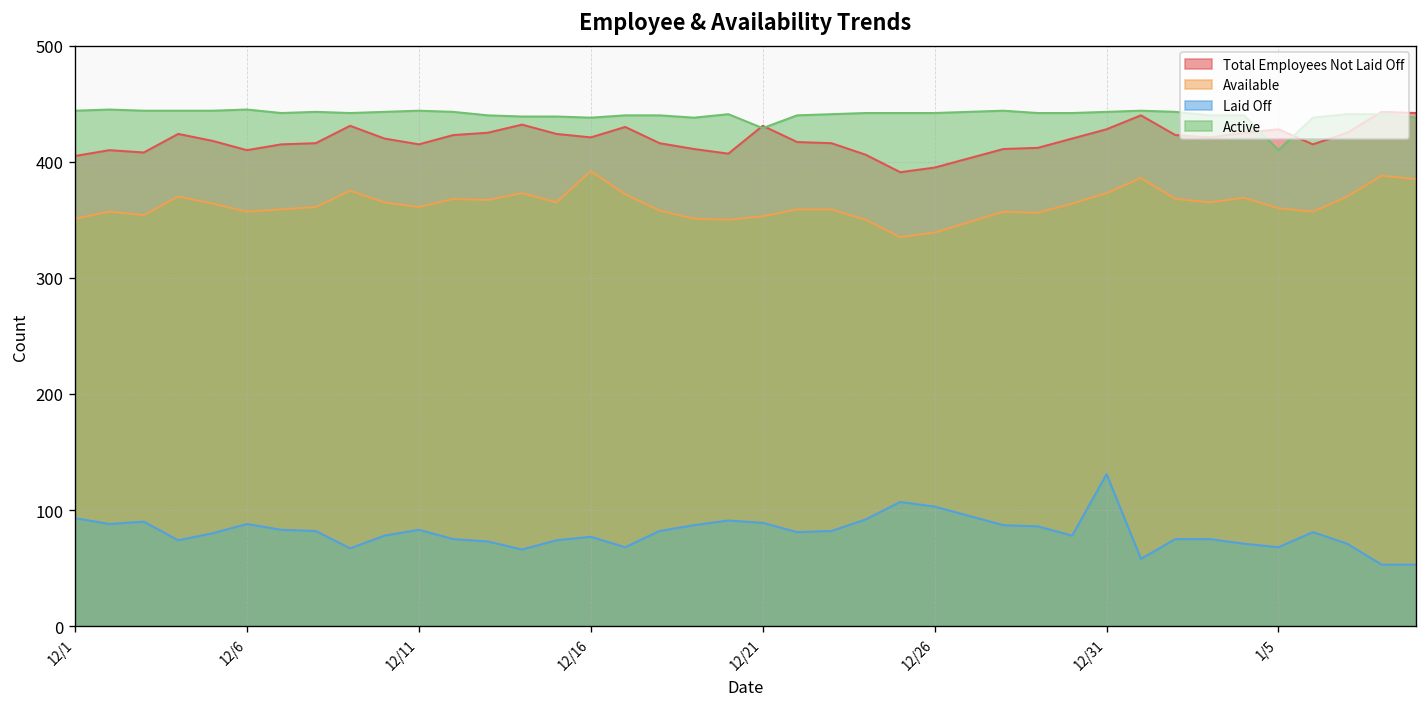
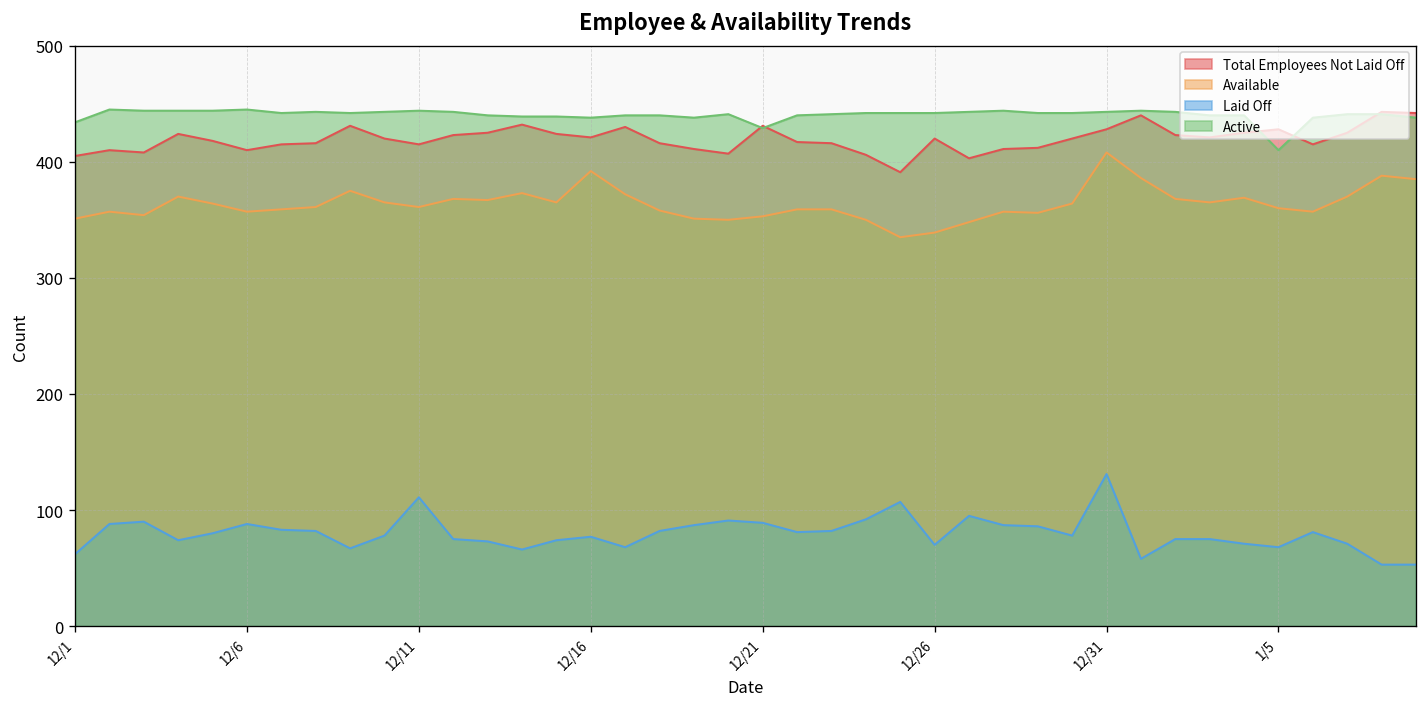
  {
    "Total Employees Not Laid Off": {
      "12/1": 410,
      "12/6": 410,
      "12/11": 420,
      "12/16": 420,
-     "12/26": 400,
+     "12/26": 420,
      "12/31": 430
    },
    "Available": {
      "12/1": 350,
      "12/6": 360,
      "12/11": 360,
      "12/16": 390,
      "12/21": 350,
      "12/26": 340,
-     "12/31": 370,
+     "12/31": 410,
      "1/5": 360
    },
    "Laid Off": {
-     "12/1": 90,
+     "12/1": 60,
      "12/6": 90,
-     "12/11": 80,
+     "12/11": 110,
      "12/16": 80,
      "12/21": 90,
-     "12/26": 100,
+     "12/26": 70,
      "12/31": 130,
      "1/5": 70
    },
    "Active": {
-     "12/1": 440,
+     "12/1": 430,
      "12/6": 450,
      "12/11": 440,
      "12/16": 440,
      "12/26": 440,
      "12/31": 440,
      "1/5": 410
    }
  }
